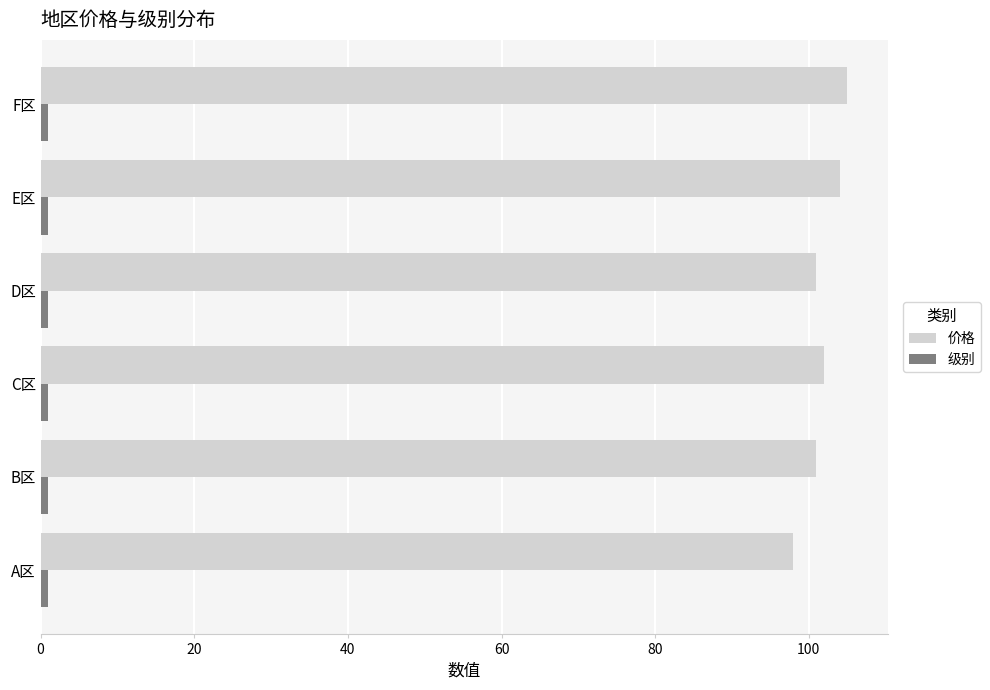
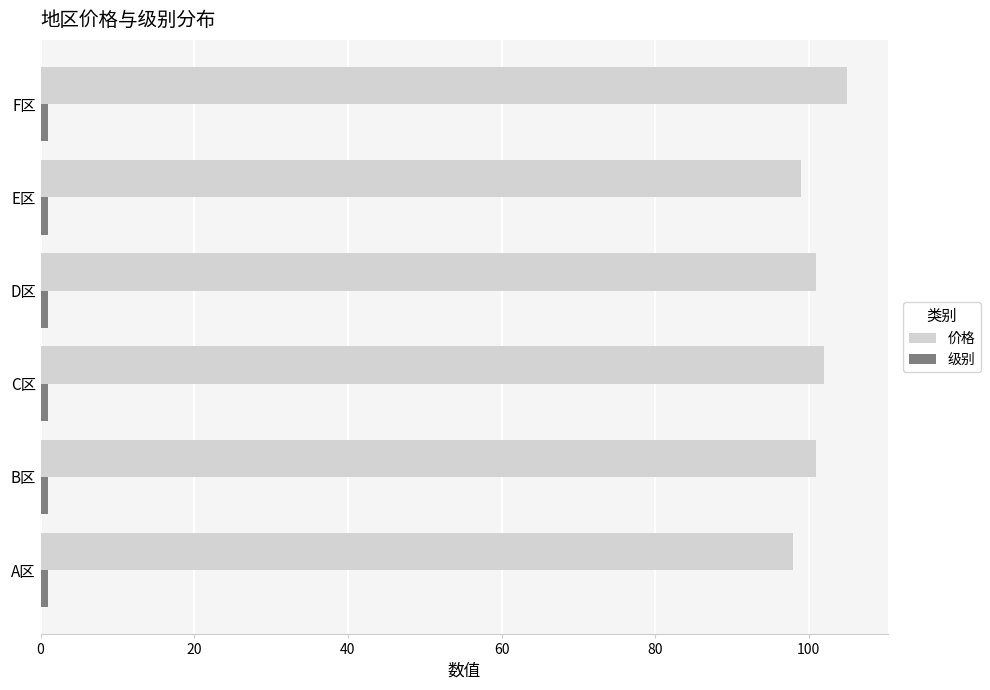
  {
    "价格": {
      "F区": 105,
-     "E区": 104,
+     "E区": 99,
      "D区": 101,
      "C区": 102,
      "B区": 101,
      "A区": 98
    },
    "级别": {
      "F区": 1,
      "E区": 1,
      "D区": 1,
      "C区": 1,
      "B区": 1,
      "A区": 1
    }
  }
